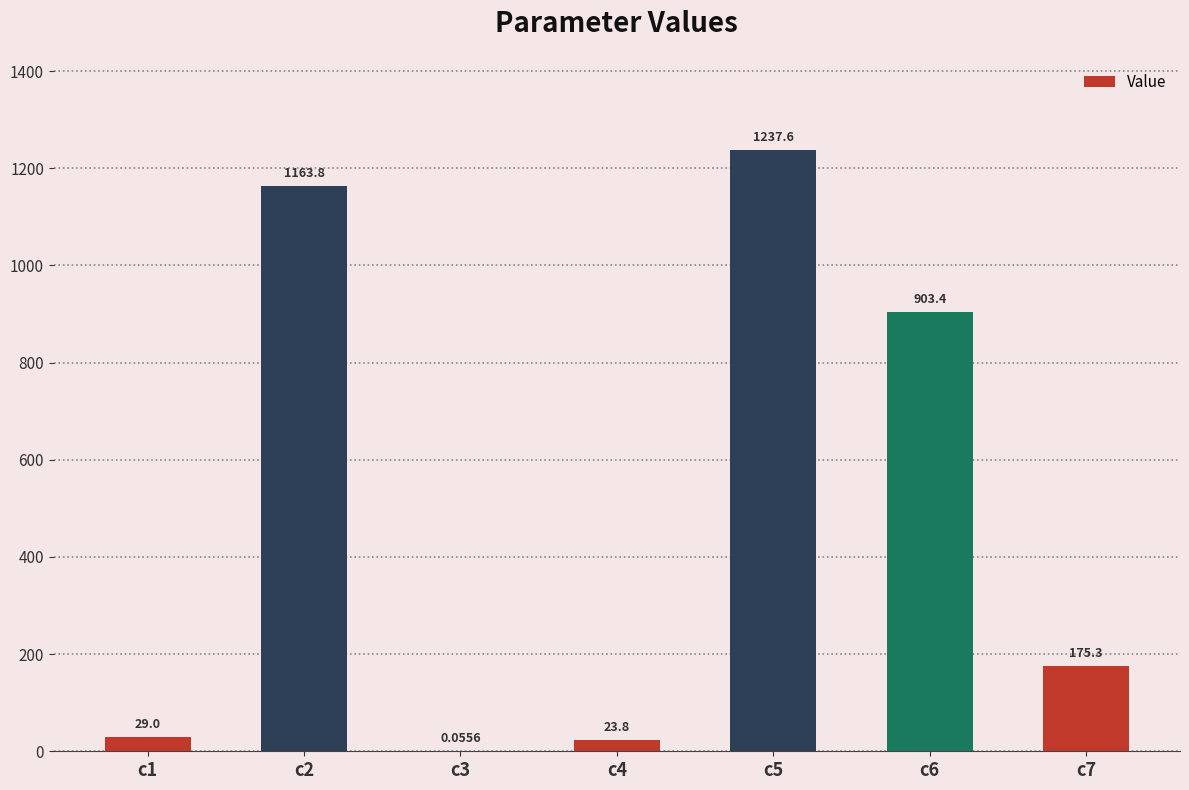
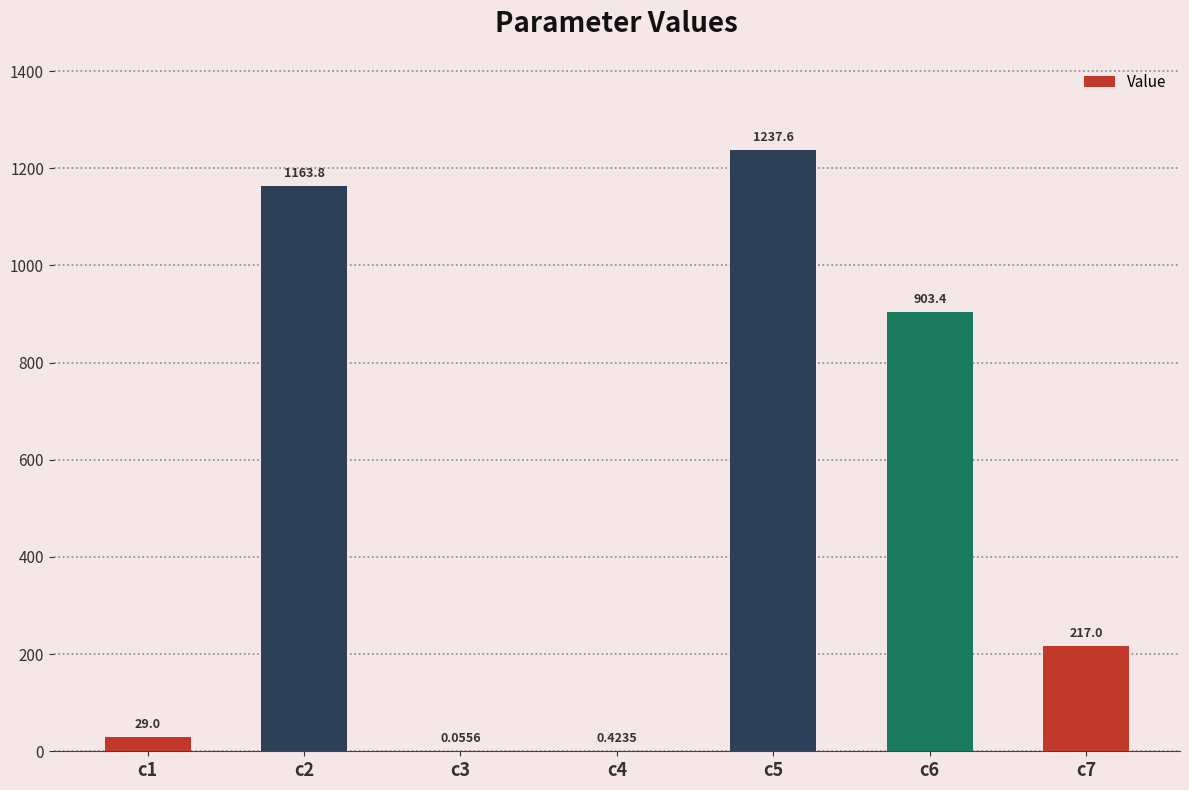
  {
    "c1": 29.0,
    "c2": 1163.8,
    "c3": 0.0556,
-   "c4": 23.8,
+   "c4": 0.4235,
    "c5": 1237.6,
    "c6": 903.4,
-   "c7": 175.3
+   "c7": 217.0
  }
